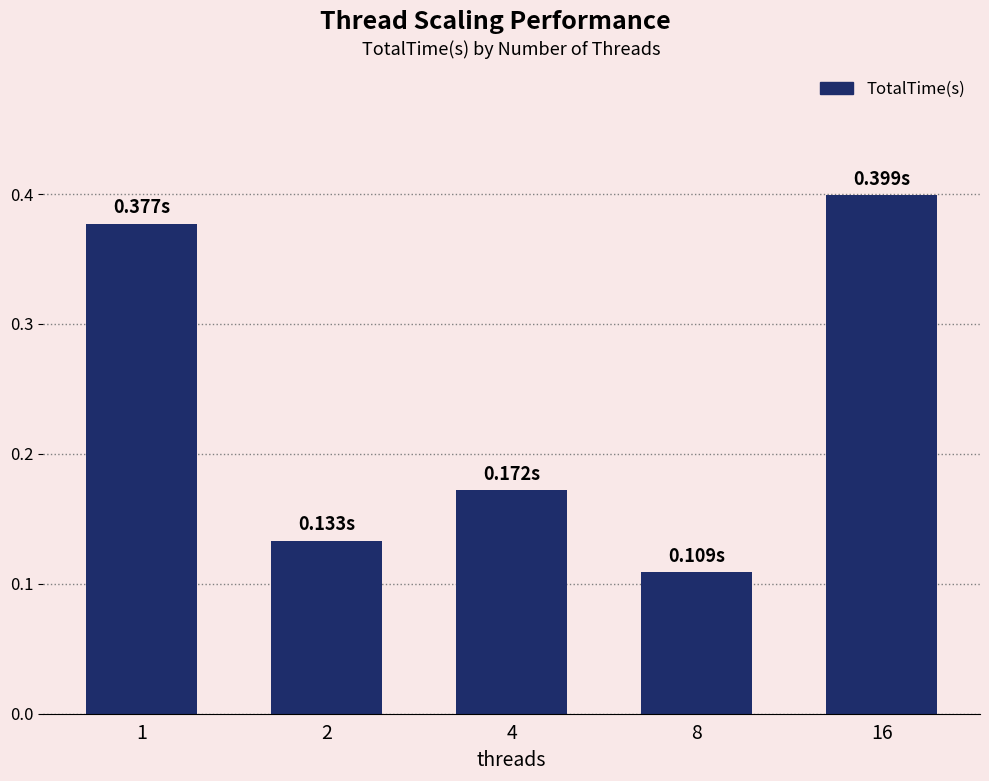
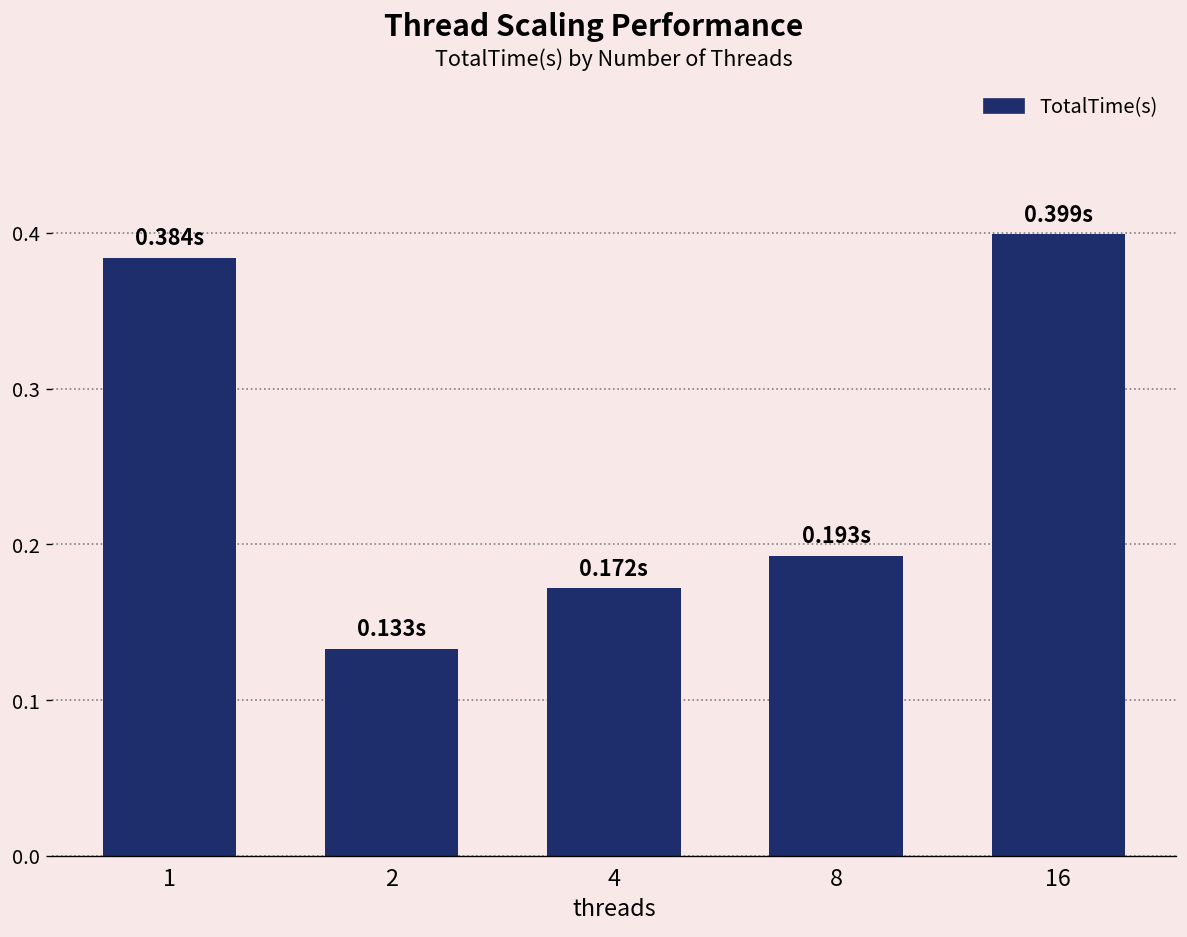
  {
-   "1": "0.377s",
+   "1": "0.384s",
    "2": "0.133s",
    "4": "0.172s",
-   "8": "0.109s",
+   "8": "0.193s",
    "16": "0.399s"
  }
